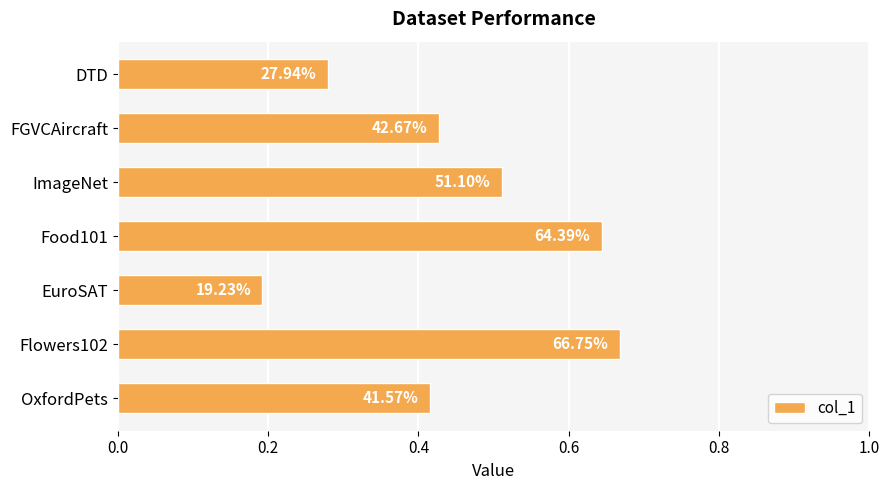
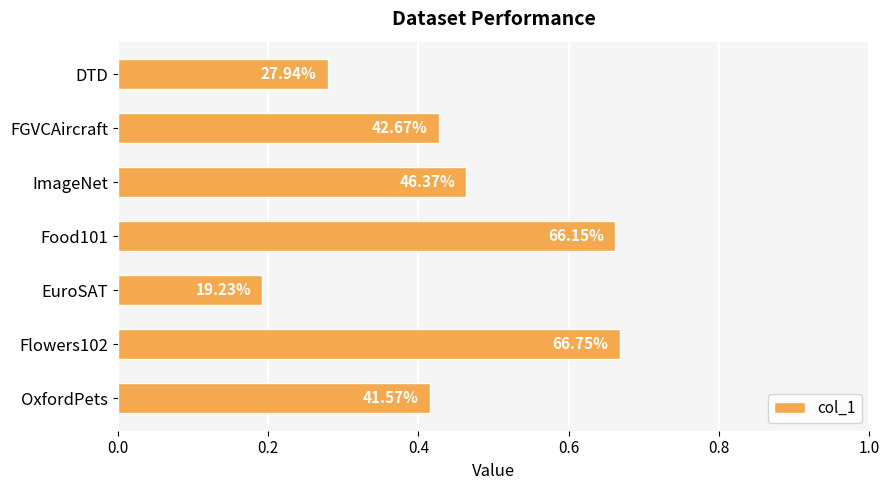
  {
    "DTD": "27.94%",
    "FGVCAircraft": "42.67%",
-   "ImageNet": "51.10%",
-   "Food101": "64.39%",
+   "ImageNet": "46.37%",
+   "Food101": "66.15%",
    "EuroSAT": "19.23%",
    "Flowers102": "66.75%",
    "OxfordPets": "41.57%"
  }
